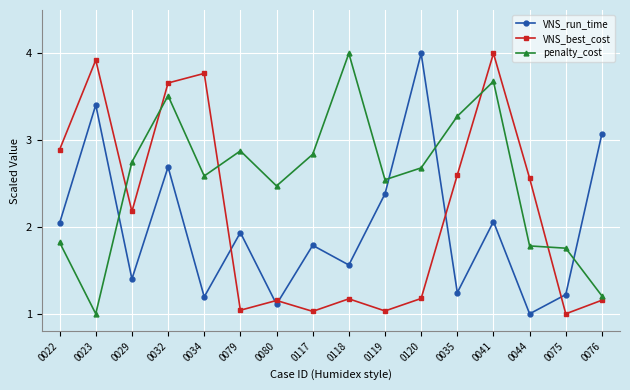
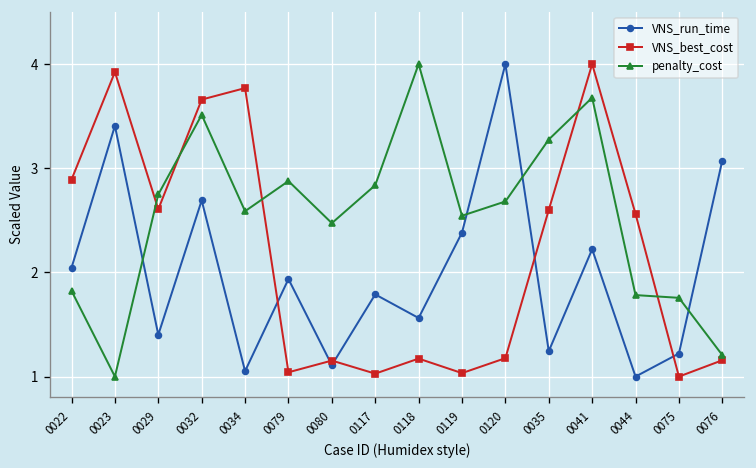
  {
    "VNS_run_time": {
      "0022": 2.0,
      "0023": 3.4,
      "0029": 1.4,
      "0032": 2.7,
-     "0034": 1.2,
+     "0034": 1.1,
      "0079": 1.9,
      "0080": 1.1,
      "0117": 1.8,
      "0118": 1.6,
      "0119": 2.4,
      "0120": 4.0,
      "0035": 1.2,
-     "0041": 2.1,
+     "0041": 2.2,
      "0044": 1.0,
      "0075": 1.2,
      "0076": 3.1
    },
    "VNS_best_cost": {
      "0022": 2.9,
      "0023": 3.9,
-     "0029": 2.2,
+     "0029": 2.6,
      "0032": 3.7,
      "0034": 3.8,
      "0079": 1.0,
      "0080": 1.2,
      "0117": 1.0,
      "0118": 1.2,
      "0119": 1.0,
      "0120": 1.2,
      "0035": 2.6,
      "0041": 4.0,
      "0044": 2.6,
      "0075": 1.0,
      "0076": 1.2
    },
    "penalty_cost": {
      "0022": 1.8,
      "0023": 1.0,
      "0029": 2.7,
      "0032": 3.5,
      "0034": 2.6,
      "0079": 2.9,
      "0080": 2.5,
      "0117": 2.8,
      "0118": 4.0,
      "0119": 2.5,
      "0120": 2.7,
      "0035": 3.3,
      "0041": 3.7,
      "0044": 1.8,
      "0075": 1.8,
      "0076": 1.2
    }
  }
